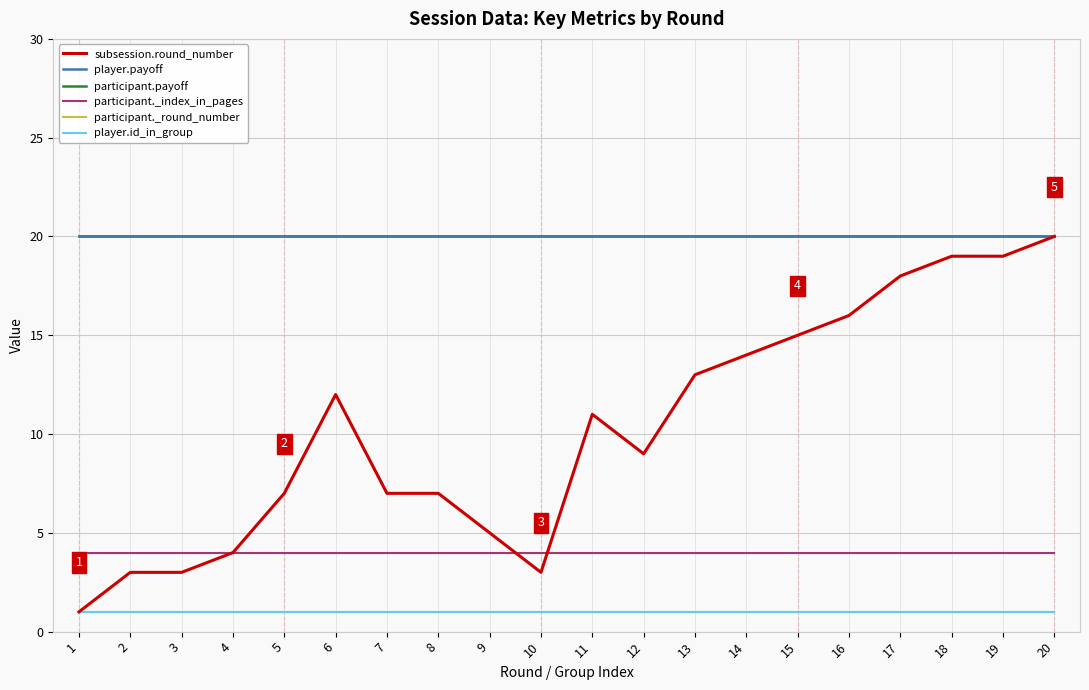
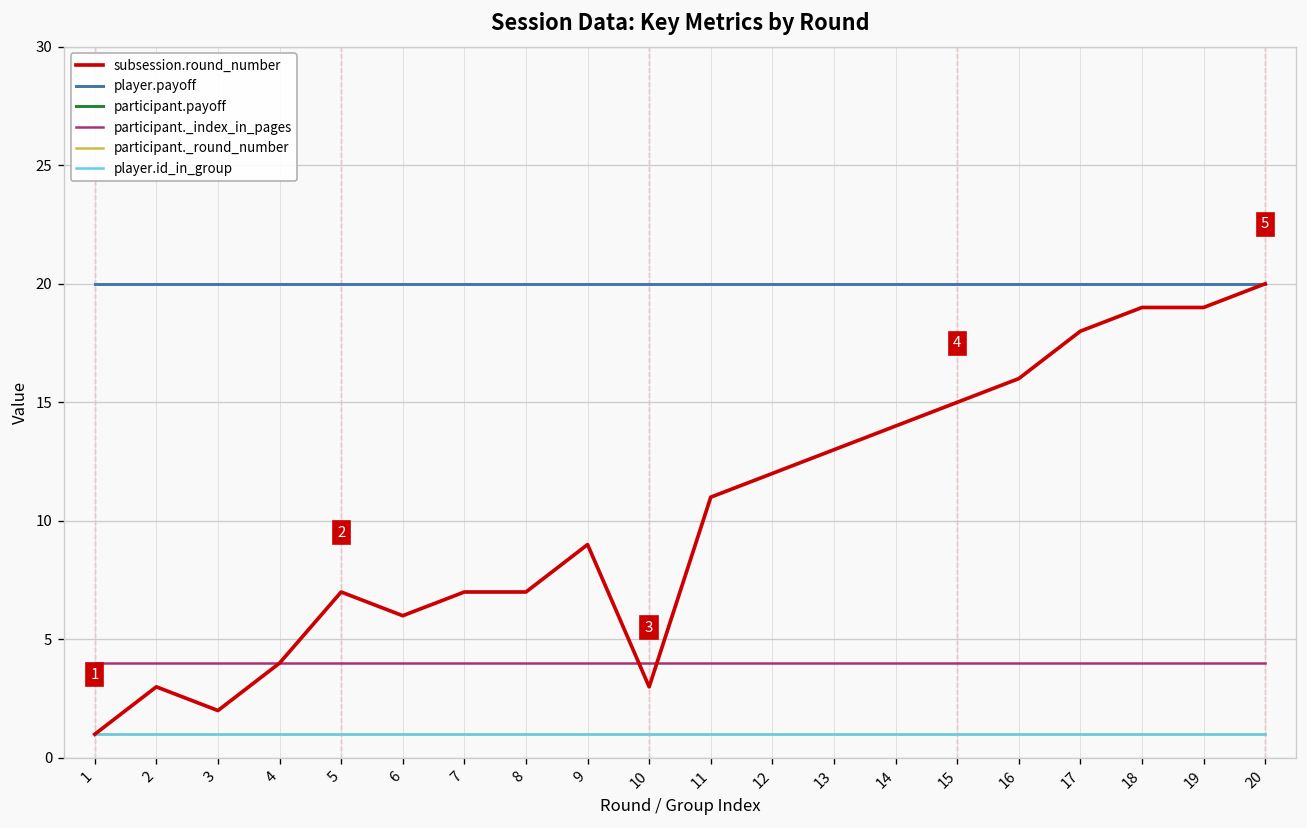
  {
    "subsession.round_number": {
      "2": 3,
-     "3": 3,
+     "3": 2,
      "5": 7,
-     "6": 12,
+     "6": 6,
      "7": 7,
      "8": 7,
-     "9": 5,
+     "9": 9,
      "10": 3,
      "11": 11,
-     "12": 9,
+     "12": 12,
      "13": 13,
      "14": 14,
      "15": 15,
      "16": 16,
      "17": 18,
      "18": 19,
      "19": 19
    },
    "participant.payoff": {
      "1": 20,
      "2": 20,
      "3": 20,
      "4": 20,
      "5": 20,
      "6": 20,
      "7": 20,
      "8": 20,
      "9": 20,
      "10": 20,
      "11": 20,
      "12": 20,
      "13": 20,
      "14": 20,
      "15": 20,
      "16": 20,
      "17": 20,
      "18": 20,
      "19": 20
    },
    "participant._index_in_pages": {
      "2": 4,
      "3": 4,
      "5": 4,
      "6": 4,
      "7": 4,
      "8": 4,
      "9": 4,
      "11": 4,
      "12": 4,
      "13": 4,
      "14": 4,
      "15": 4,
      "16": 4,
      "17": 4,
      "18": 4,
      "19": 4,
      "20": 4
    },
    "player.id_in_group": {
      "2": 1,
      "3": 1,
      "4": 1,
      "5": 1,
      "6": 1,
      "7": 1,
      "8": 1,
      "9": 1,
      "10": 1,
      "11": 1,
      "12": 1,
      "13": 1,
      "14": 1,
      "15": 1,
      "16": 1,
      "17": 1,
      "18": 1,
      "19": 1,
      "20": 1
    }
  }
